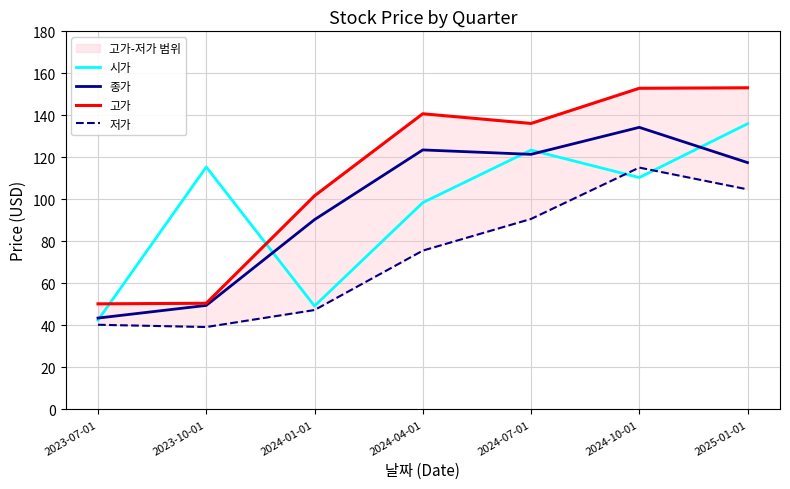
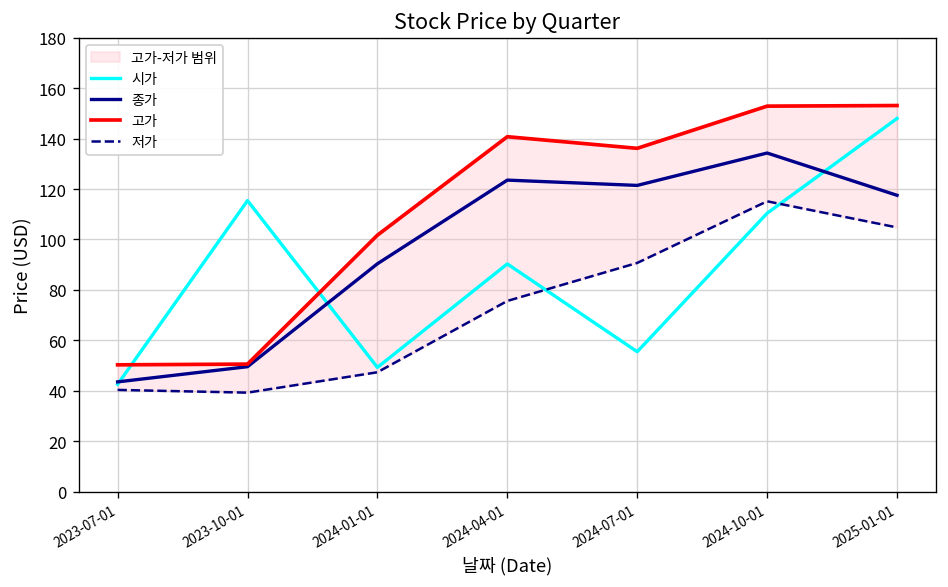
  {
    "시가": {
      "2023-10-01": 115,
      "2024-01-01": 49,
-     "2024-04-01": 98,
-     "2024-07-01": 123,
+     "2024-04-01": 90,
+     "2024-07-01": 55,
      "2024-10-01": 110,
-     "2025-01-01": 136
+     "2025-01-01": 148
    },
    "고가-저가 범위": {
      "2023-07-01": 50,
      "2024-01-01": 102,
      "2024-04-01": 141,
      "2024-07-01": 136,
      "2024-10-01": 153,
      "2025-01-01": 153
    }
  }
